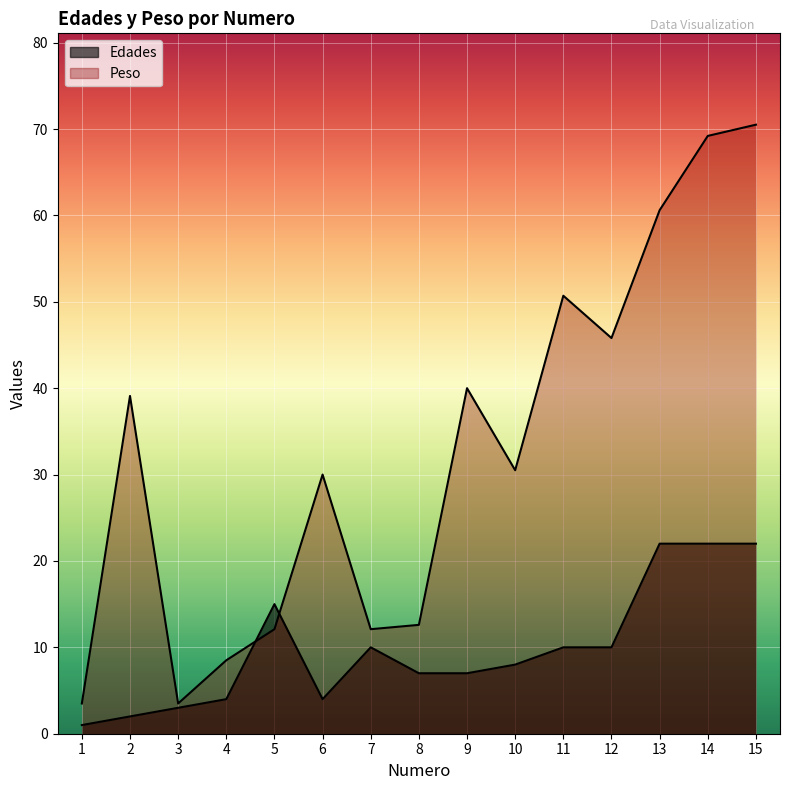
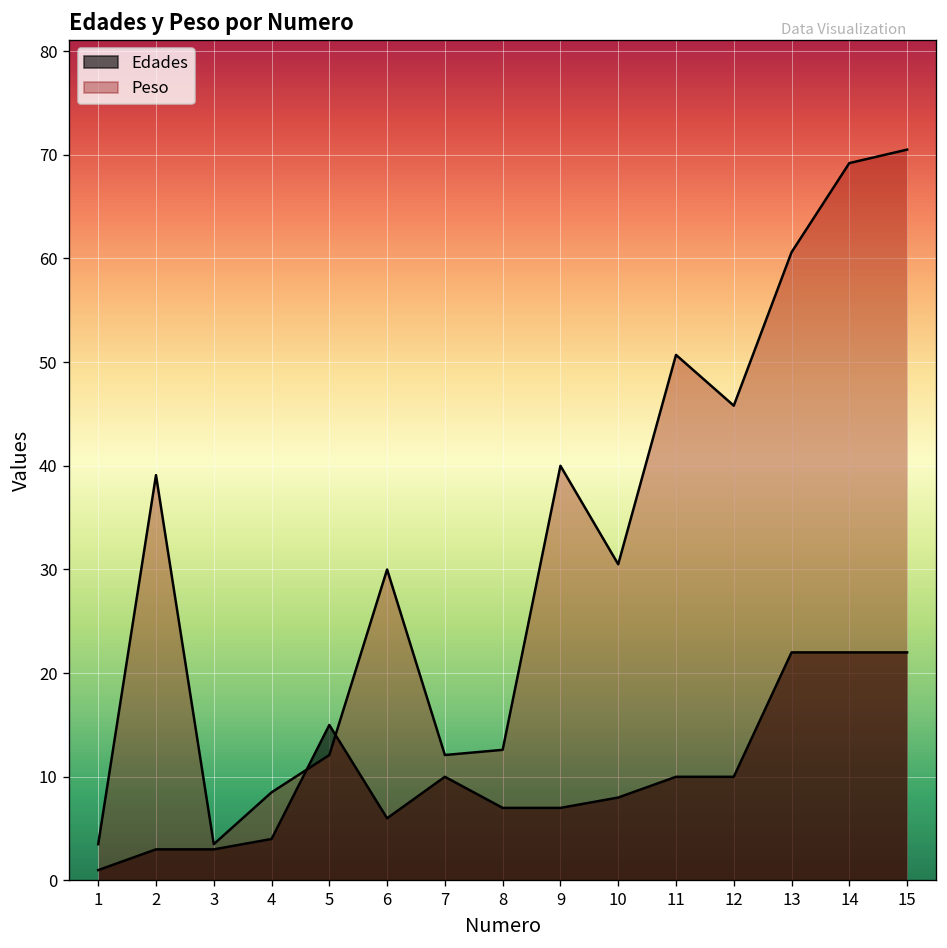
  {
    "Edades": {
      "1": 1,
-     "2": 2,
+     "2": 3,
      "3": 3,
      "4": 4,
      "5": 15,
-     "6": 4,
+     "6": 6,
      "7": 10,
      "8": 7,
      "9": 7,
      "10": 8,
      "11": 10,
      "12": 10,
      "13": 22,
      "14": 22,
      "15": 22
    },
    "Peso": {
      "1": 4,
      "2": 39,
      "3": 4,
      "4": 9,
      "5": 12,
      "6": 30,
      "7": 12,
      "8": 13,
      "9": 40,
      "10": 31,
      "11": 51,
      "12": 46,
      "13": 61,
      "14": 69,
      "15": 71
    }
  }
